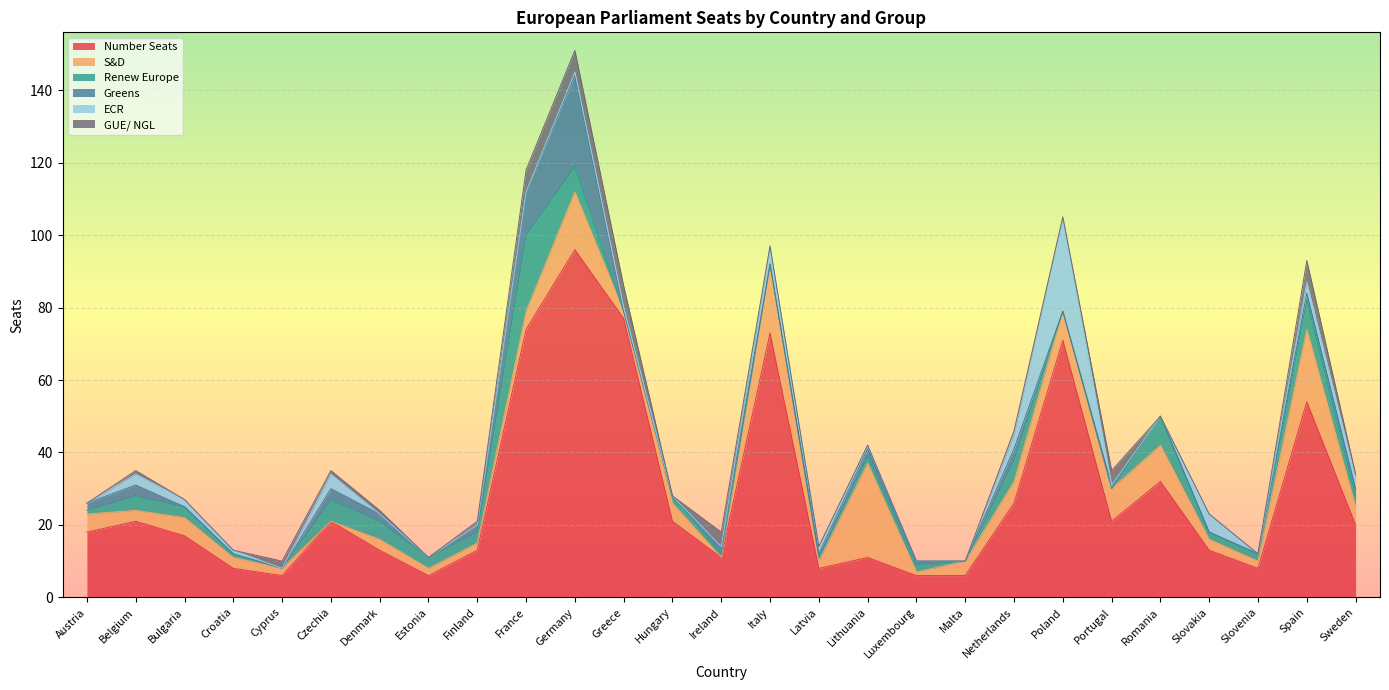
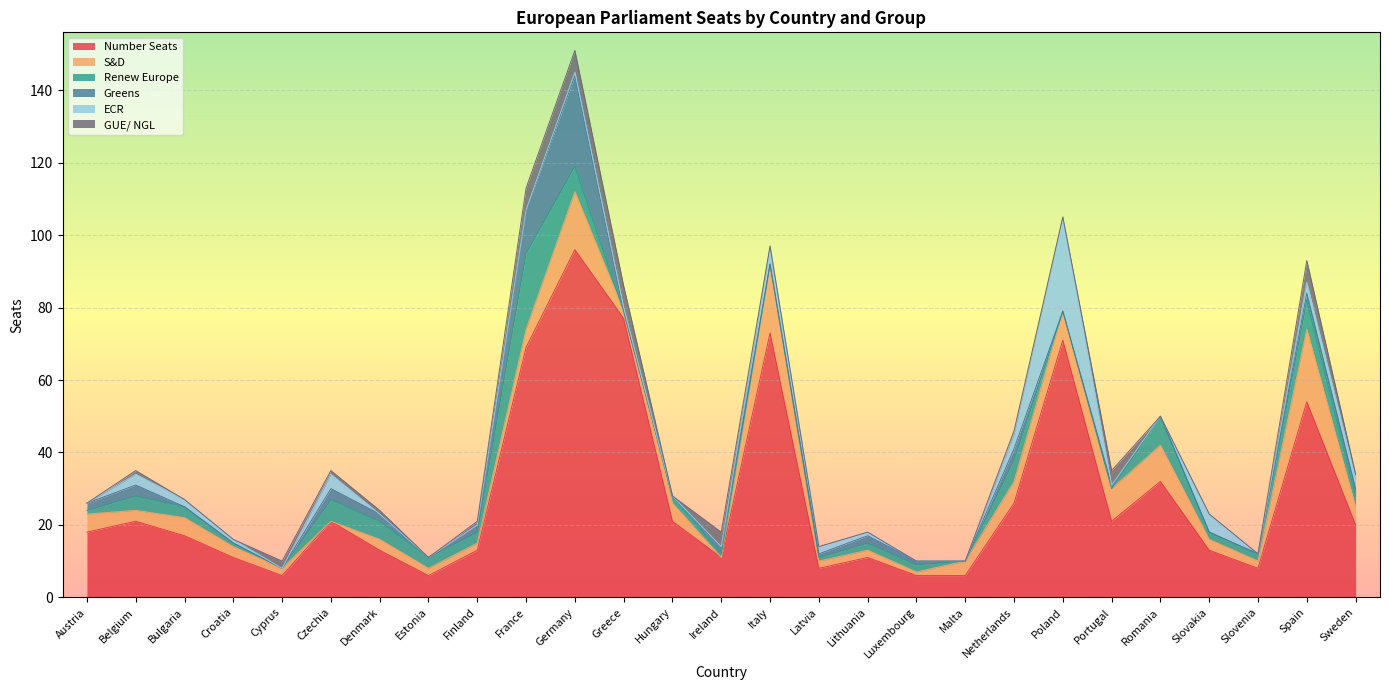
  {
    "Number Seats": {
      "Austria": 18,
      "Belgium": 21,
      "Bulgaria": 17,
-     "Croatia": 8,
+     "Croatia": 11,
      "Cyprus": 6,
      "Denmark": 13,
      "Estonia": 6,
      "Finland": 13,
-     "France": 74,
+     "France": 69,
      "Germany": 96,
      "Greece": 77,
      "Hungary": 21,
      "Italy": 73,
      "Latvia": 8,
      "Lithuania": 11,
      "Luxembourg": 6,
      "Malta": 6,
      "Netherlands": 26,
      "Poland": 71,
      "Portugal": 21,
      "Romania": 32,
      "Slovakia": 13,
      "Slovenia": 8,
      "Spain": 54,
      "Sweden": 20
    },
    "S&D": {
      "Austria": 5,
      "Belgium": 3,
      "Bulgaria": 5,
      "Croatia": 3,
      "Denmark": 3,
      "Estonia": 2,
      "Finland": 2,
      "France": 5,
      "Germany": 16,
      "Hungary": 5,
      "Latvia": 2,
-     "Lithuania": 26,
+     "Lithuania": 2,
      "Luxembourg": 1,
      "Netherlands": 6,
      "Romania": 10,
      "Slovakia": 3,
      "Slovenia": 2,
      "Spain": 20,
      "Sweden": 5
    },
    "ECR": {
      "Belgium": 3,
      "Czechia": 4,
      "Germany": 1,
      "Greece": 1,
      "Netherlands": 4,
      "Spain": 3,
      "Sweden": 3
    }
  }
